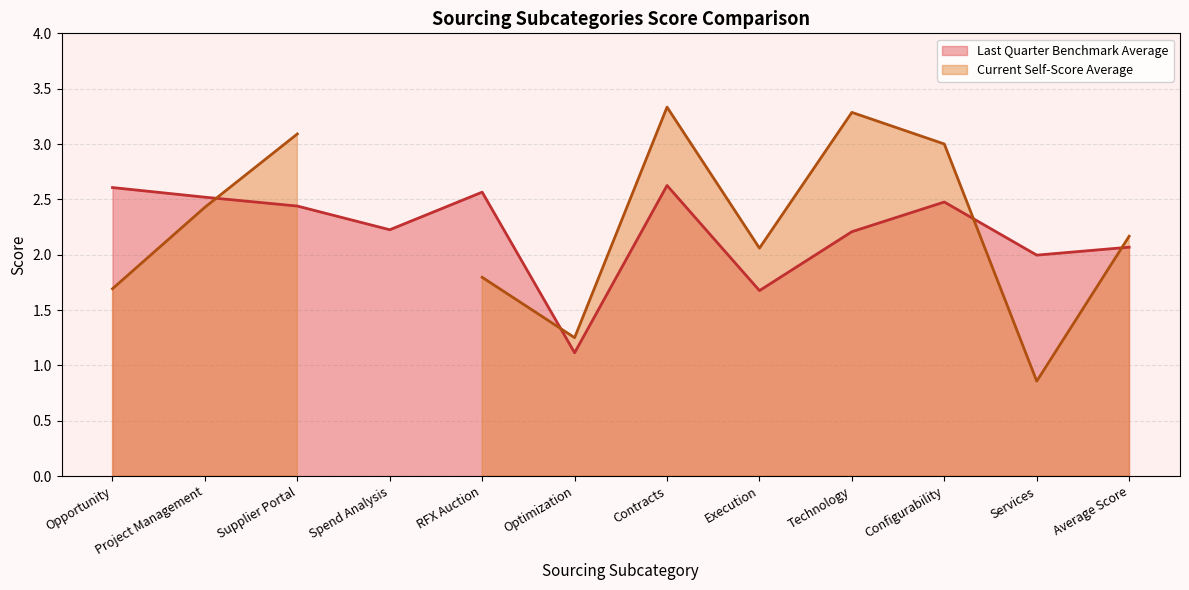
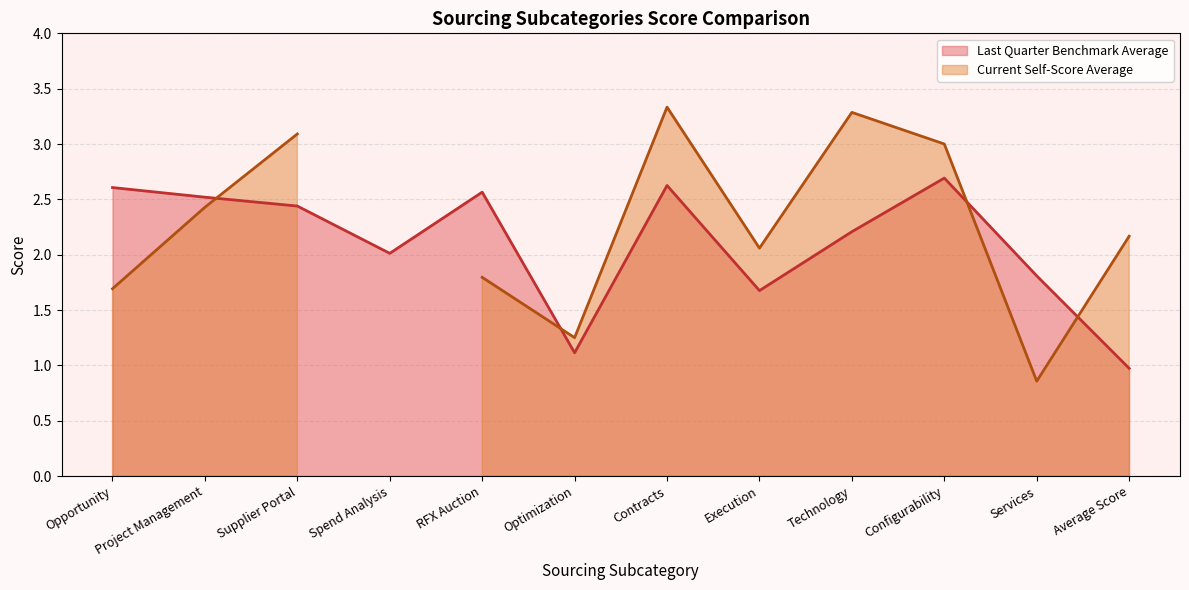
  {
    "Last Quarter Benchmark Average": {
      "Opportunity": 2.61,
      "Project Management": 2.52,
      "Supplier Portal": 2.44,
-     "Spend Analysis": 2.23,
+     "Spend Analysis": 2.01,
      "RFX Auction": 2.57,
      "Optimization": 1.11,
      "Contracts": 2.63,
      "Execution": 1.68,
      "Technology": 2.21,
-     "Configurability": 2.48,
-     "Services": 2.00,
-     "Average Score": 2.07
+     "Configurability": 2.69,
+     "Services": 1.81,
+     "Average Score": 0.97
    }
  }
